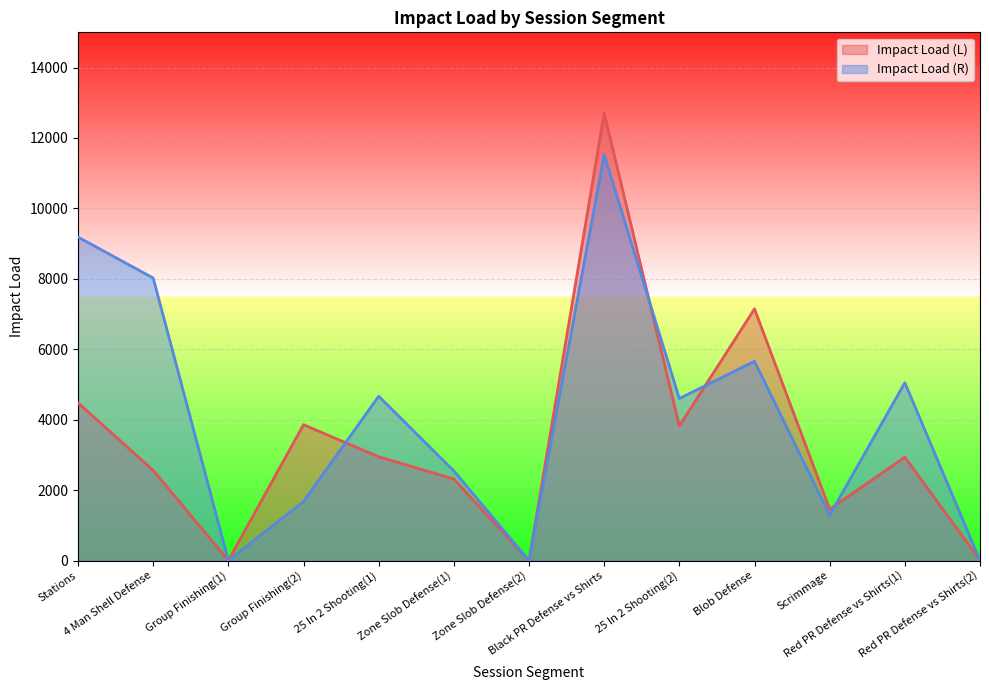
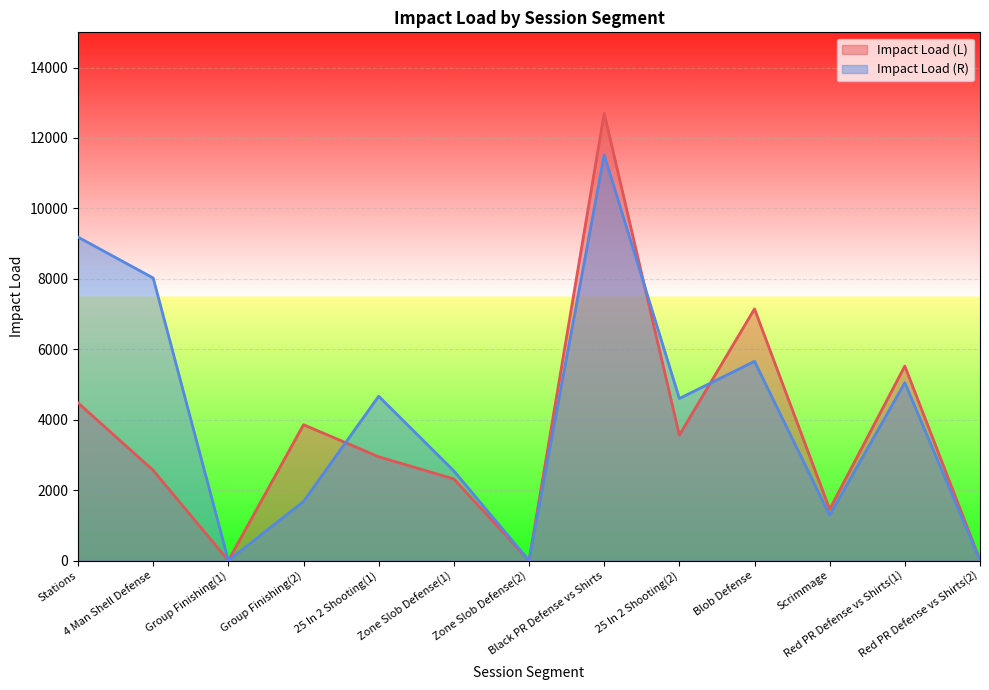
  {
    "Impact Load (L)": {
      "Stations": 4500,
      "4 Man Shell Defense": 2600,
      "Group Finishing(2)": 3900,
      "25 In 2 Shooting(1)": 2900,
      "Zone Slob Defense(1)": 2300,
      "Black PR Defense vs Shirts": 12700,
-     "25 In 2 Shooting(2)": 3800,
+     "25 In 2 Shooting(2)": 3600,
      "Blob Defense": 7100,
      "Scrimmage": 1500,
-     "Red PR Defense vs Shirts(1)": 2900
+     "Red PR Defense vs Shirts(1)": 5500
    },
    "Impact Load (R)": {
      "Stations": 9200,
      "4 Man Shell Defense": 8000,
      "Group Finishing(2)": 1700,
      "25 In 2 Shooting(1)": 4700,
      "Zone Slob Defense(1)": 2500,
      "Black PR Defense vs Shirts": 11500,
      "25 In 2 Shooting(2)": 4600,
      "Blob Defense": 5700,
      "Scrimmage": 1300,
      "Red PR Defense vs Shirts(1)": 5100
    }
  }
